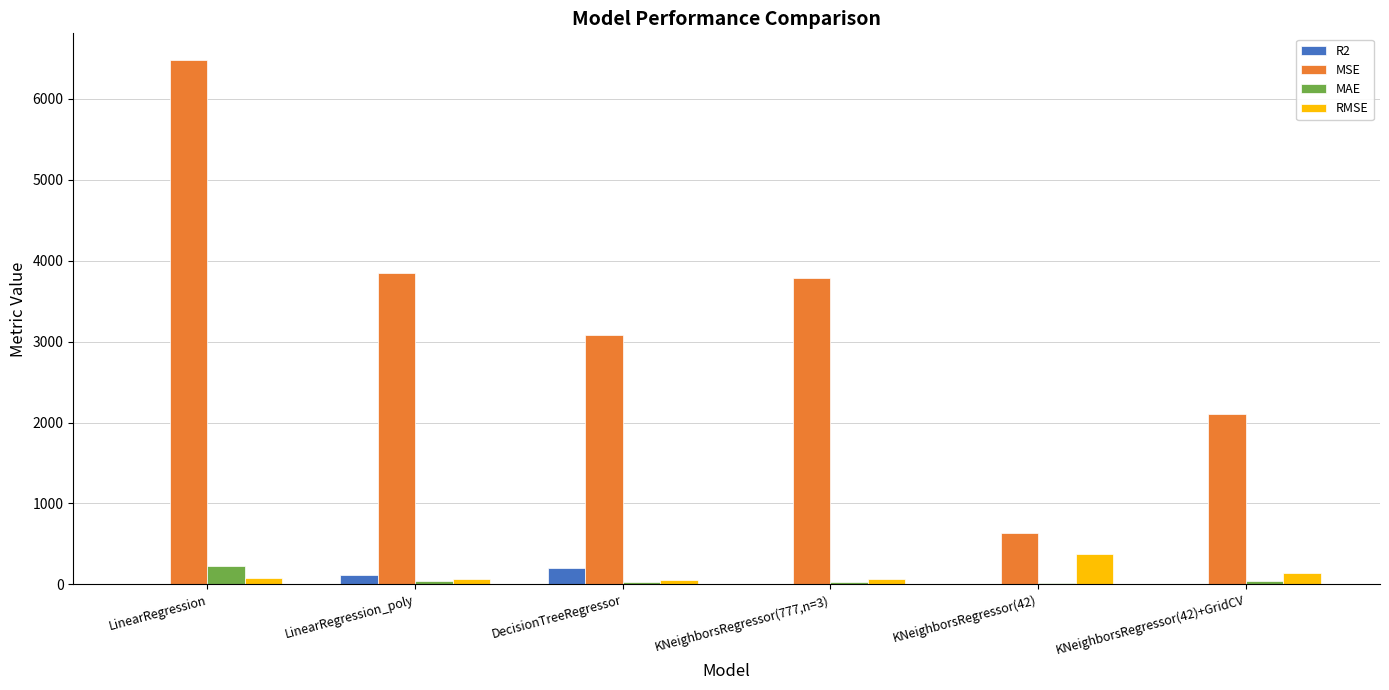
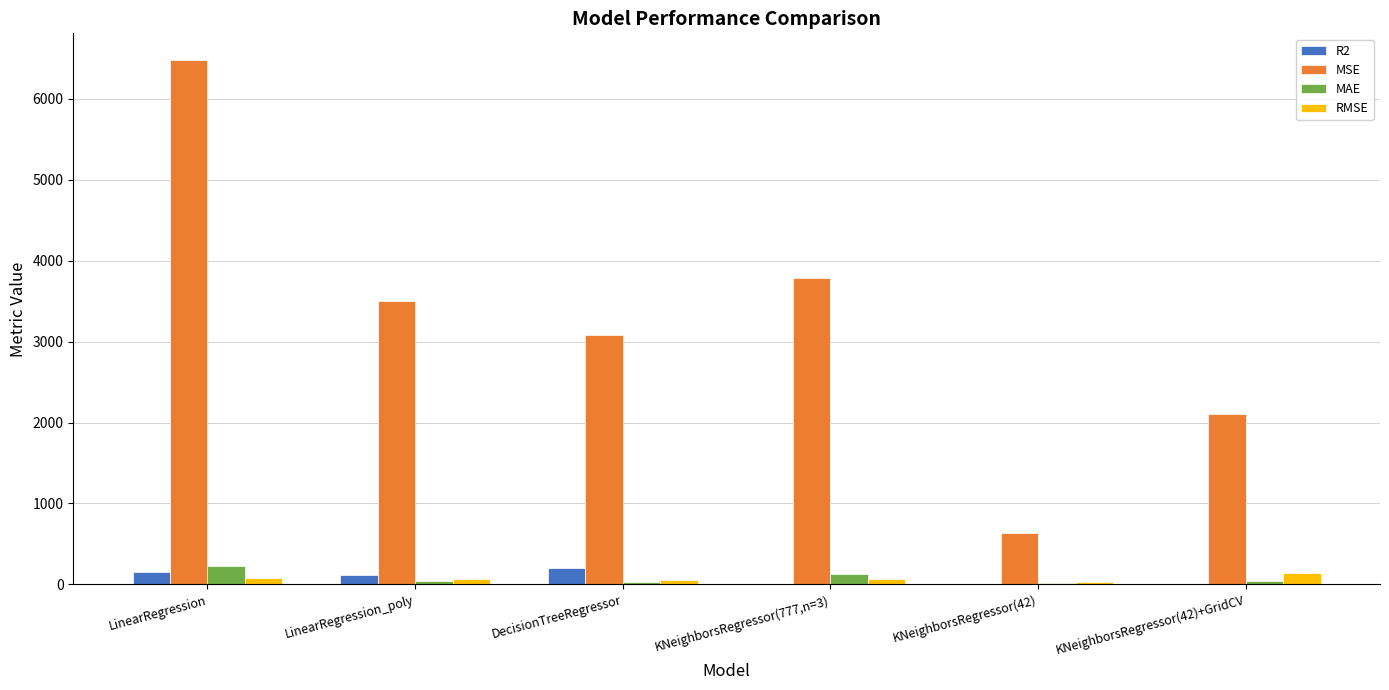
  {
    "R2": {
-     "LinearRegression": 0,
+     "LinearRegression": 200,
      "LinearRegression_poly": 100,
      "DecisionTreeRegressor": 200
    },
    "MSE": {
      "LinearRegression": 6500,
-     "LinearRegression_poly": 3900,
+     "LinearRegression_poly": 3500,
      "DecisionTreeRegressor": 3100,
      "KNeighborsRegressor(777,n=3)": 3800,
      "KNeighborsRegressor(42)": 600,
      "KNeighborsRegressor(42)+GridCV": 2100
    },
    "MAE": {
      "LinearRegression": 200,
      "LinearRegression_poly": 0,
      "DecisionTreeRegressor": 0,
-     "KNeighborsRegressor(777,n=3)": 0,
+     "KNeighborsRegressor(777,n=3)": 100,
      "KNeighborsRegressor(42)+GridCV": 0
    },
    "RMSE": {
      "LinearRegression": 100,
      "LinearRegression_poly": 100,
      "DecisionTreeRegressor": 100,
      "KNeighborsRegressor(777,n=3)": 100,
-     "KNeighborsRegressor(42)": 400,
+     "KNeighborsRegressor(42)": 0,
      "KNeighborsRegressor(42)+GridCV": 100
    }
  }
